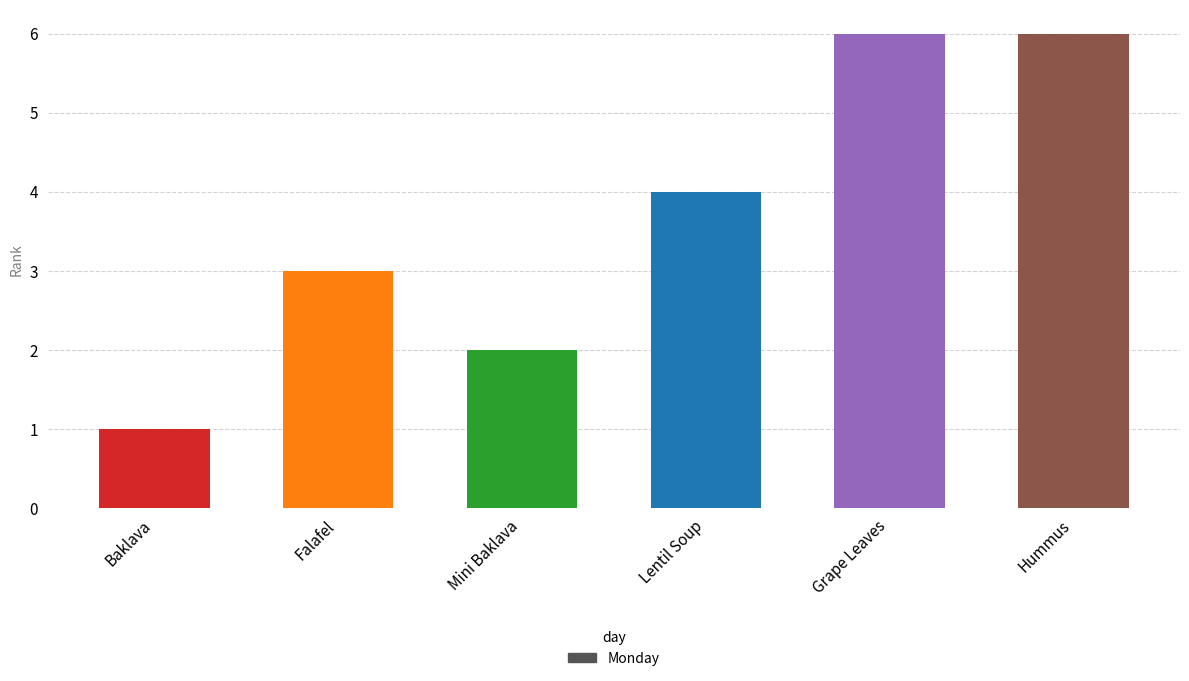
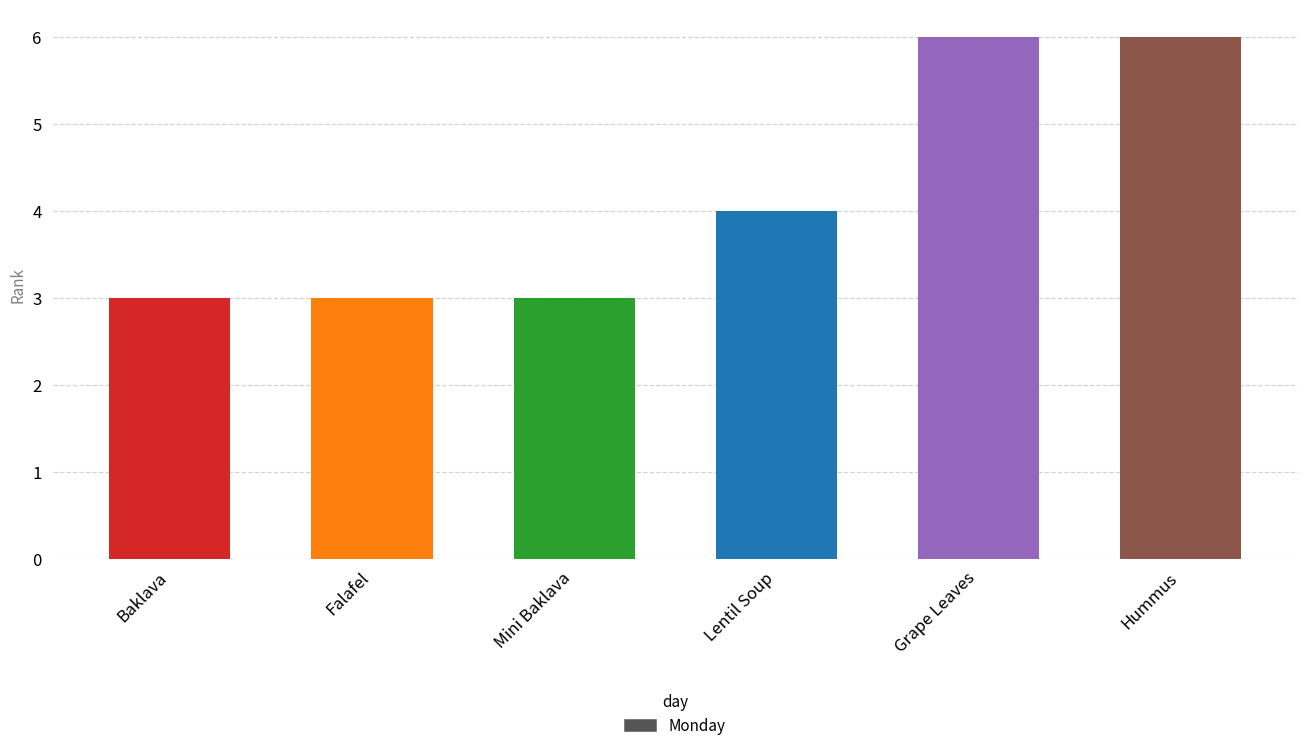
  {
-   "Baklava": 1,
+   "Baklava": 3,
    "Falafel": 3,
-   "Mini Baklava": 2,
+   "Mini Baklava": 3,
    "Lentil Soup": 4,
    "Grape Leaves": 6,
    "Hummus": 6
  }
